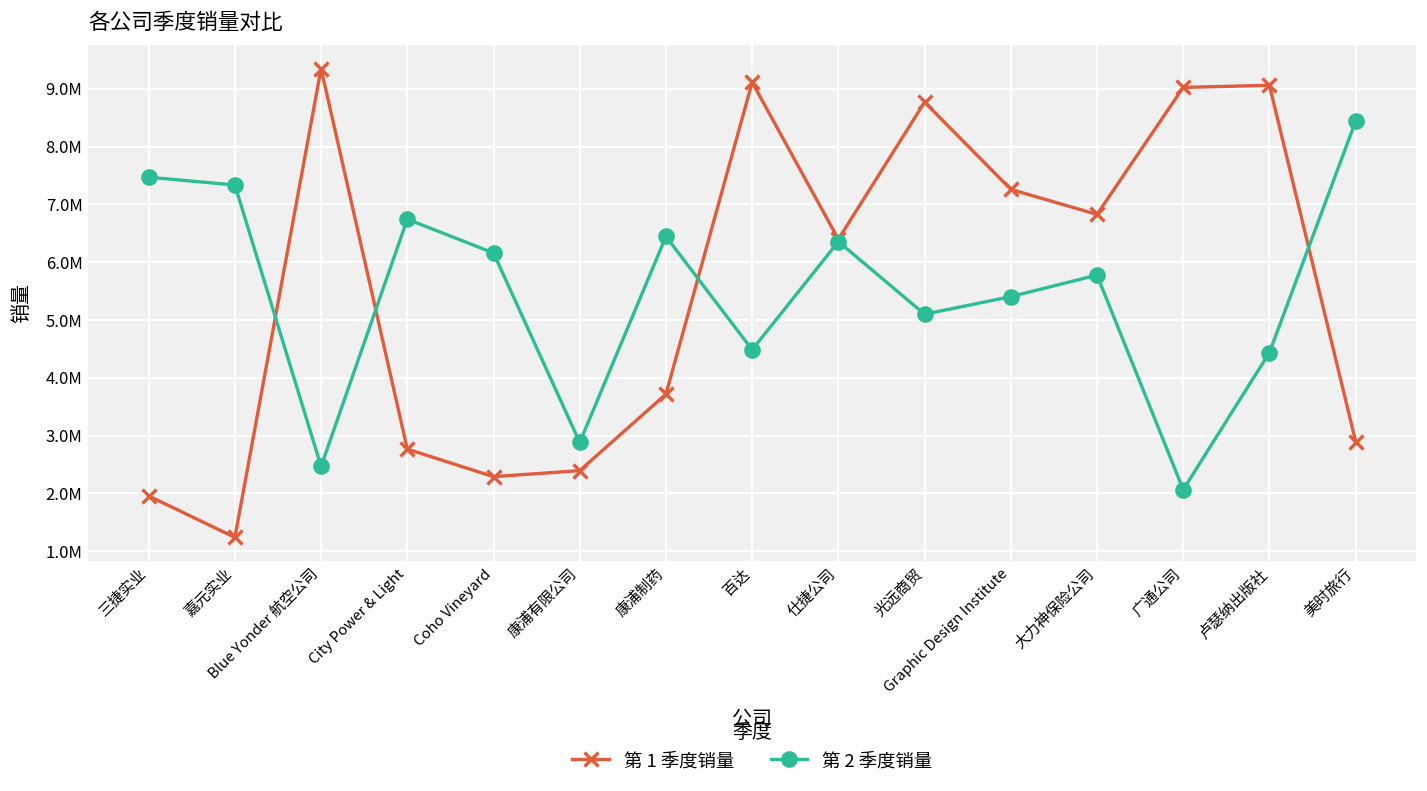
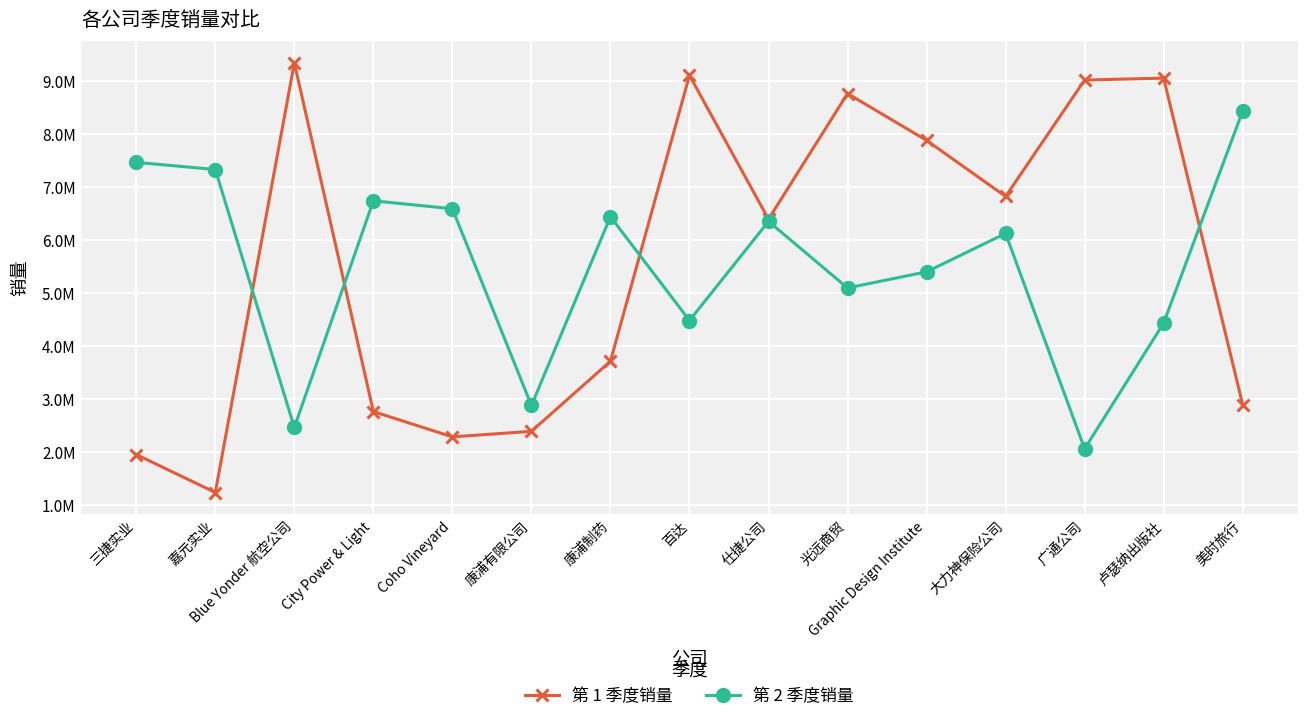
  {
    "第 1 季度销量": {
      "三捷实业": 2000000,
      "嘉元实业": 1200000,
      "Blue Yonder 航空公司": 9300000,
      "City Power & Light": 2800000,
      "Coho Vineyard": 2300000,
      "康浦有限公司": 2400000,
      "康浦制药": 3700000,
      "百达": 9100000,
      "光远商贸": 8800000,
-     "Graphic Design Institute": 7300000,
+     "Graphic Design Institute": 7900000,
      "大力神保险公司": 6800000,
      "广通公司": 9000000,
      "卢瑟纳出版社": 9100000,
      "美时旅行": 2900000
    },
    "第 2 季度销量": {
      "三捷实业": 7500000,
      "嘉元实业": 7300000,
      "Blue Yonder 航空公司": 2500000,
      "City Power & Light": 6700000,
-     "Coho Vineyard": 6200000,
+     "Coho Vineyard": 6600000,
      "康浦有限公司": 2900000,
      "康浦制药": 6400000,
      "百达": 4500000,
      "光远商贸": 5100000,
      "Graphic Design Institute": 5400000,
-     "大力神保险公司": 5800000,
+     "大力神保险公司": 6100000,
      "广通公司": 2100000,
      "卢瑟纳出版社": 4400000,
      "美时旅行": 8400000
    }
  }
